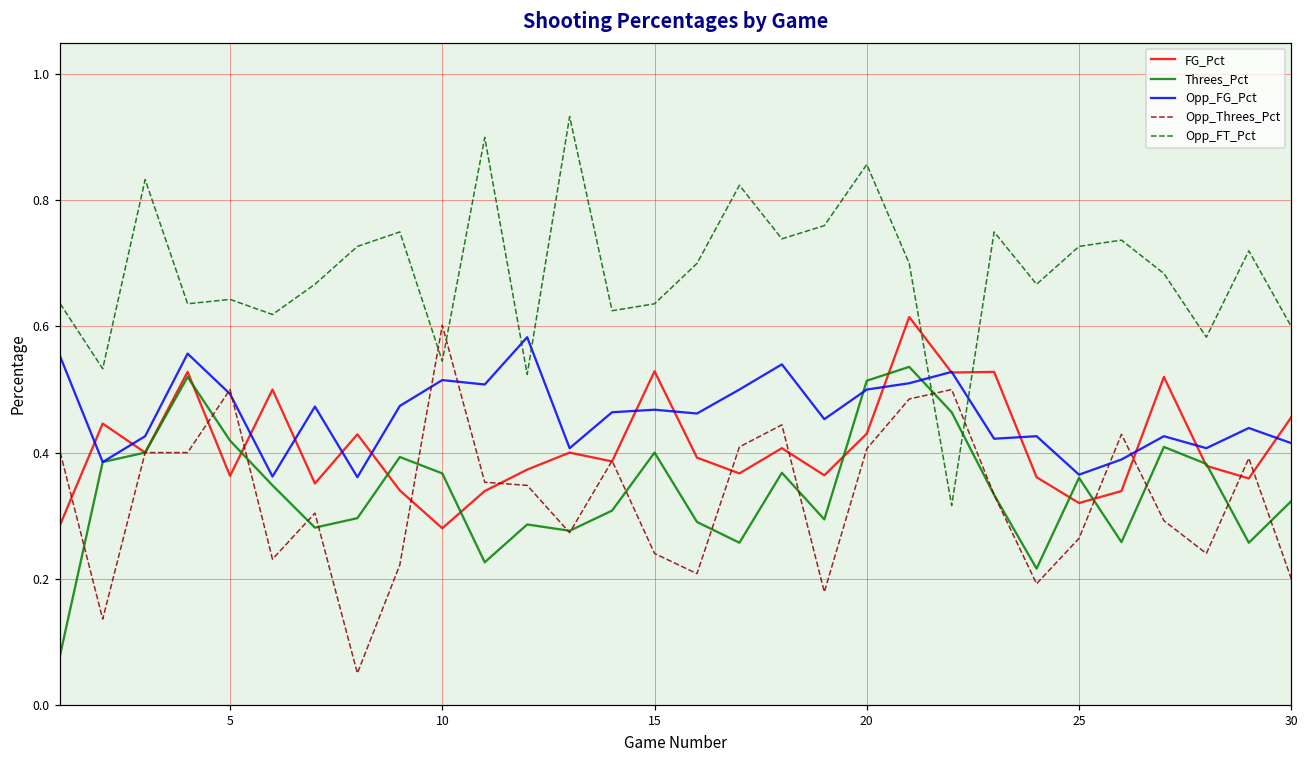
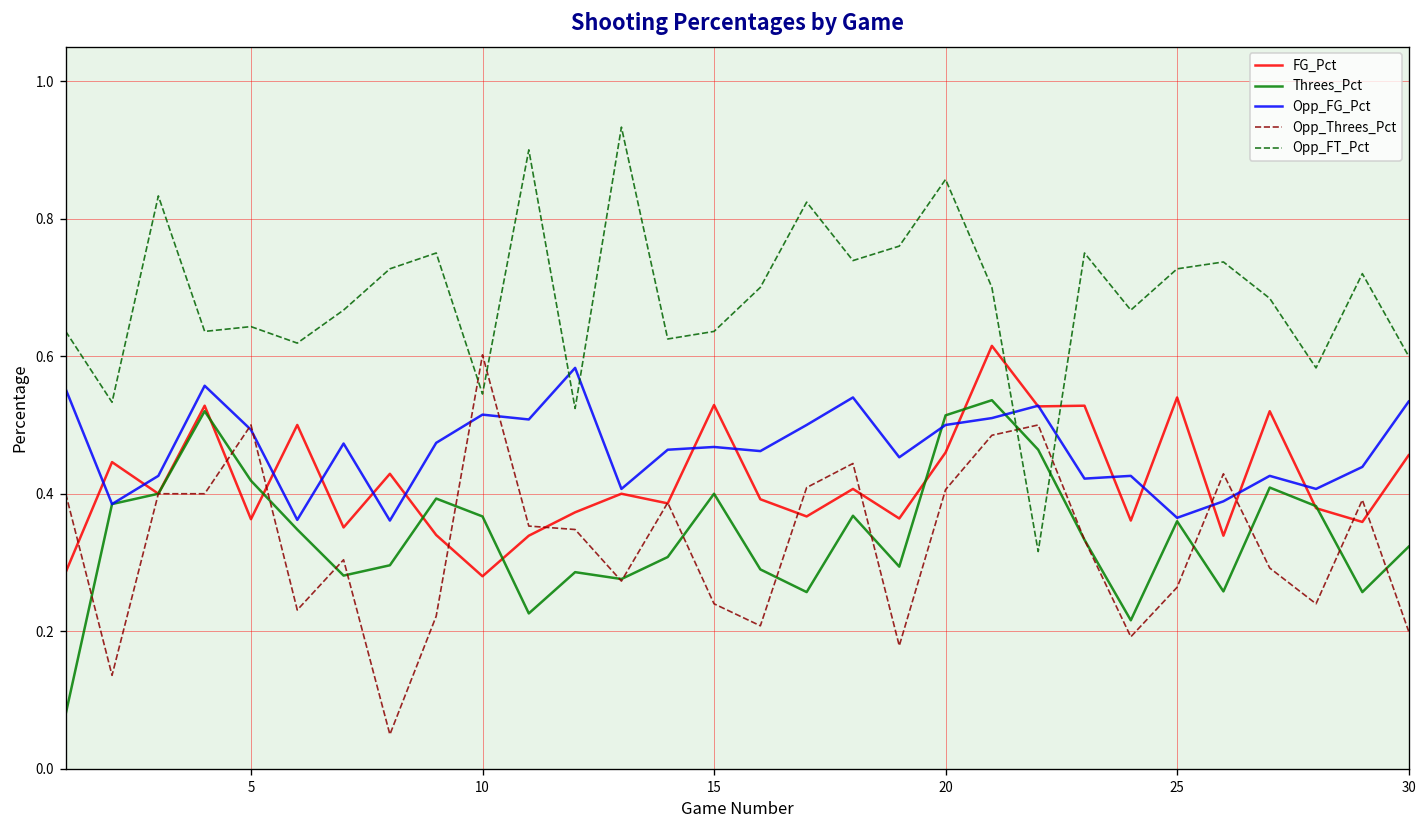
  {
    "FG_Pct": {
      "5": 0.36,
      "10": 0.28,
      "15": 0.53,
-     "20": 0.43,
-     "25": 0.32,
+     "20": 0.46,
+     "25": 0.54,
      "30": 0.46
    },
    "Opp_FG_Pct": {
      "5": 0.49,
      "10": 0.52,
      "15": 0.47,
      "20": 0.50,
      "25": 0.37,
-     "30": 0.42
+     "30": 0.53
    },
    "Opp_Threes_Pct": {
      "5": 0.50,
      "10": 0.60,
      "15": 0.24,
      "20": 0.41,
      "25": 0.26,
      "30": 0.20
    }
  }
